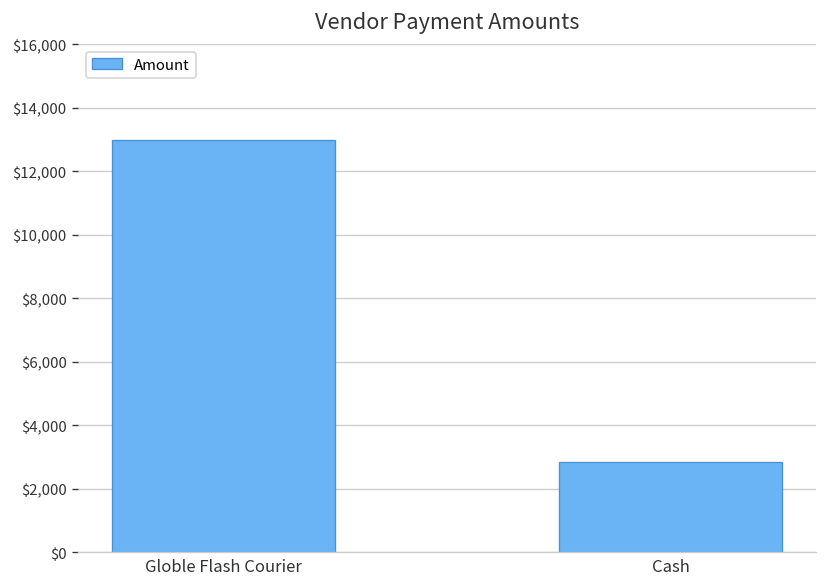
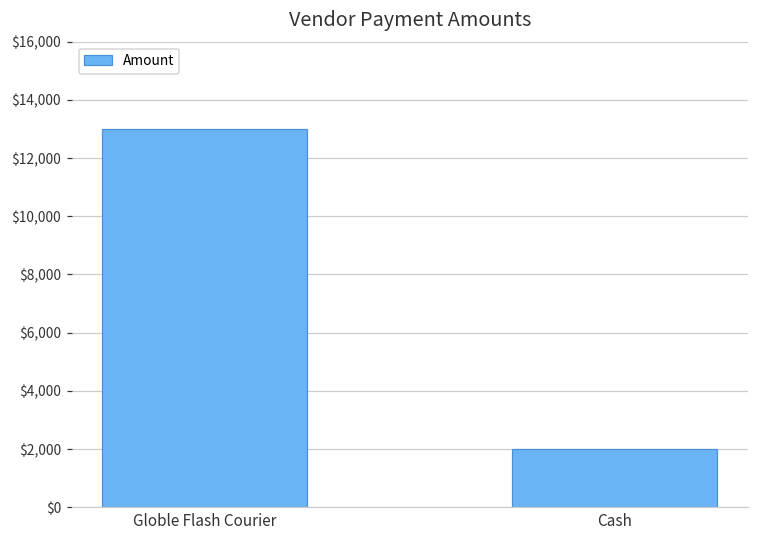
  {
    "Globle Flash Courier": "$13,000",
-   "Cash": "$2,800"
+   "Cash": "$2,000"
  }
